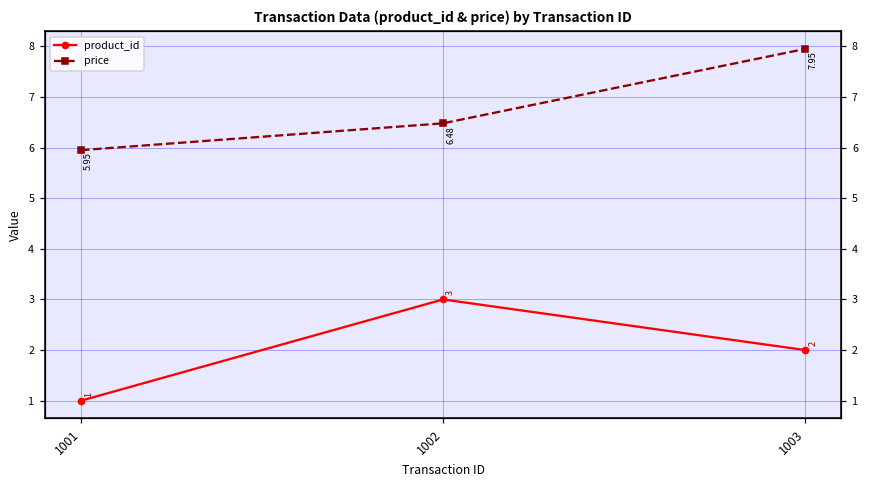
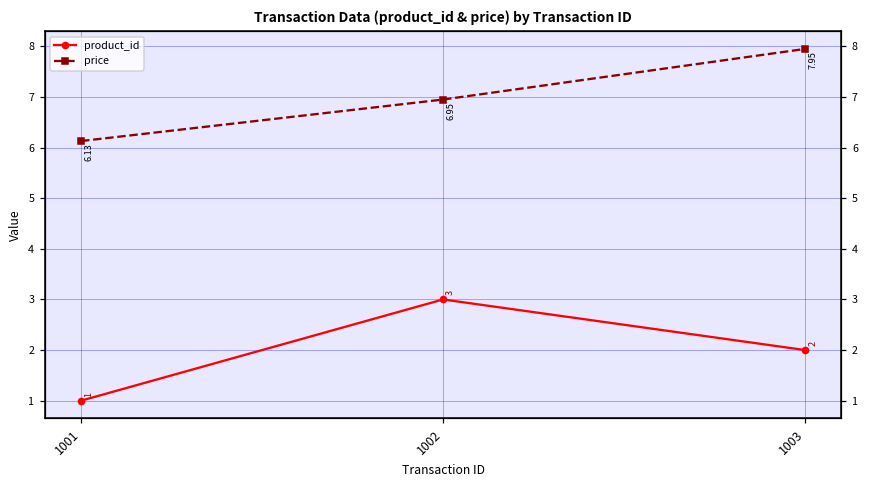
  {
    "product_id": {
      "1001": 1,
      "1002": 3,
      "1003": 2
    },
    "price": {
-     "1001": 5.95,
-     "1002": 6.48,
+     "1001": 6.13,
+     "1002": 6.95,
      "1003": 7.95
    }
  }
